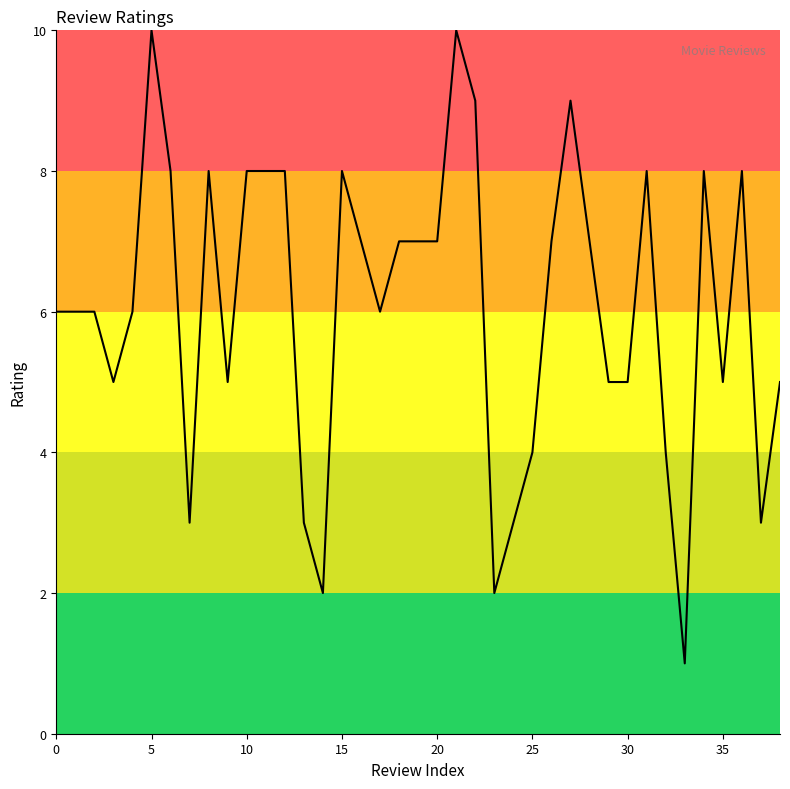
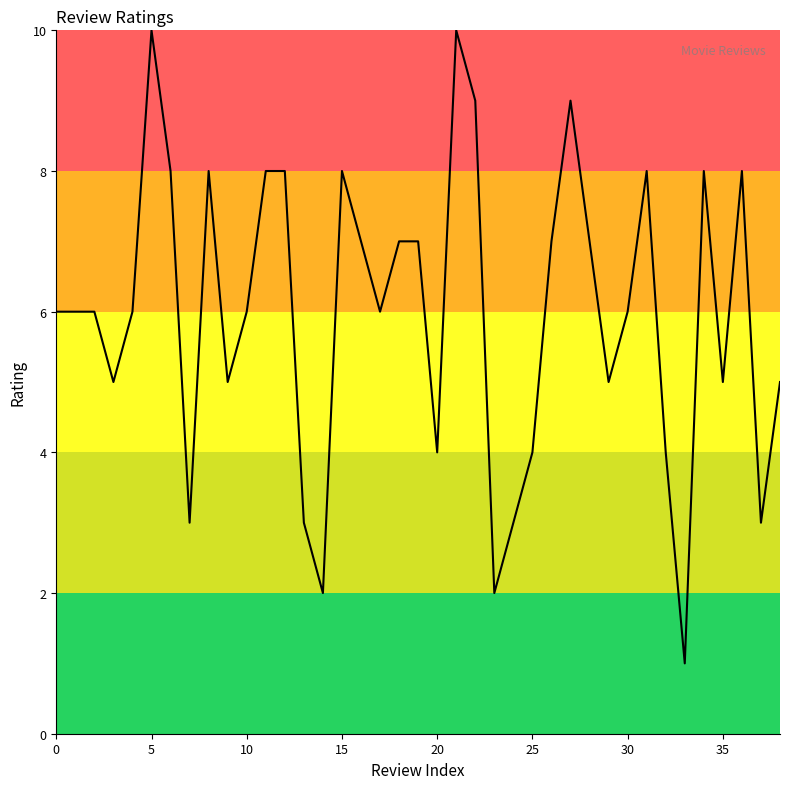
  {
    "0": 6,
    "5": 10,
-   "10": 8,
+   "10": 6,
    "15": 8,
-   "20": 7,
+   "20": 4,
    "25": 4,
-   "30": 5,
+   "30": 6,
    "35": 5
  }
